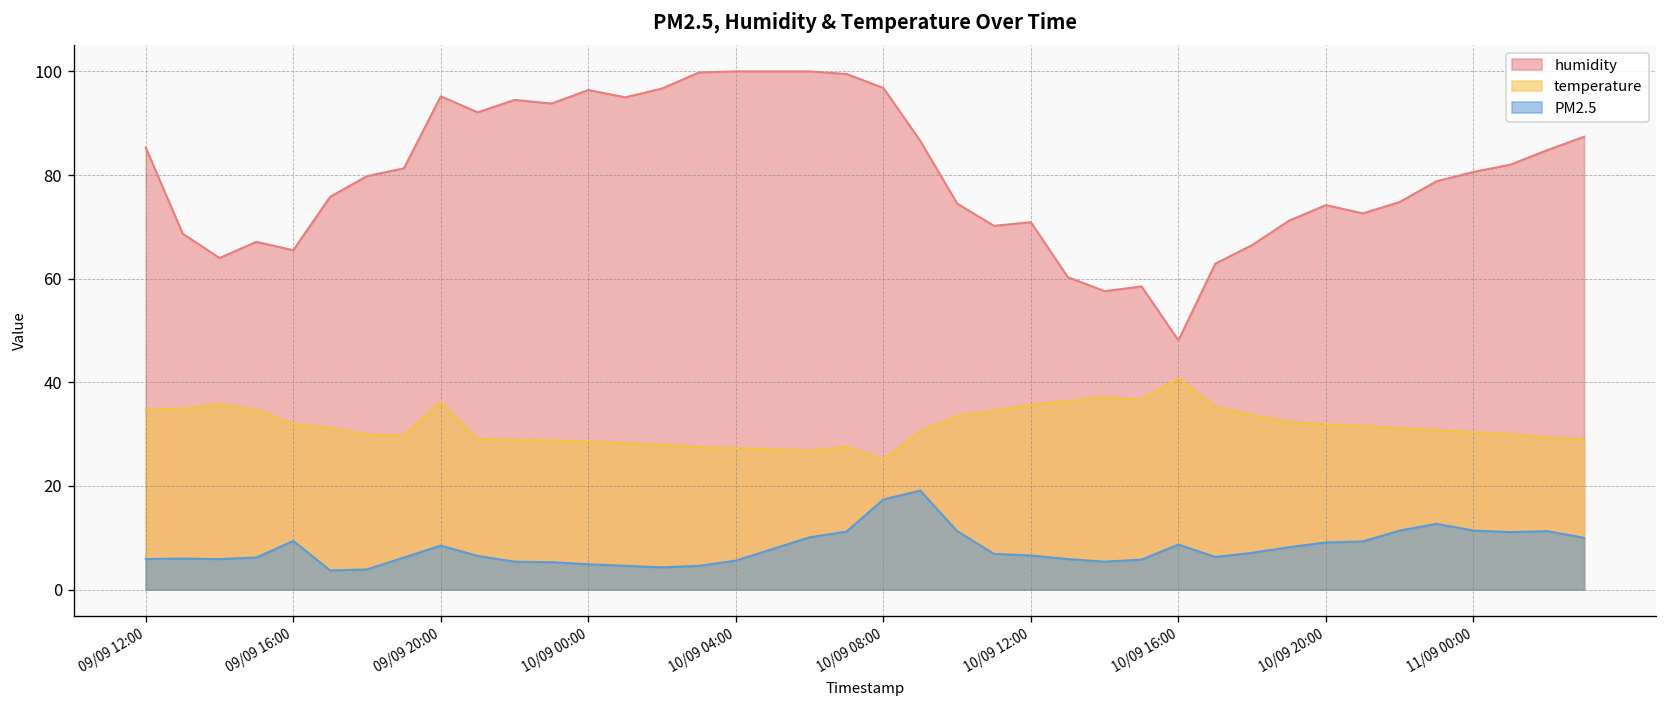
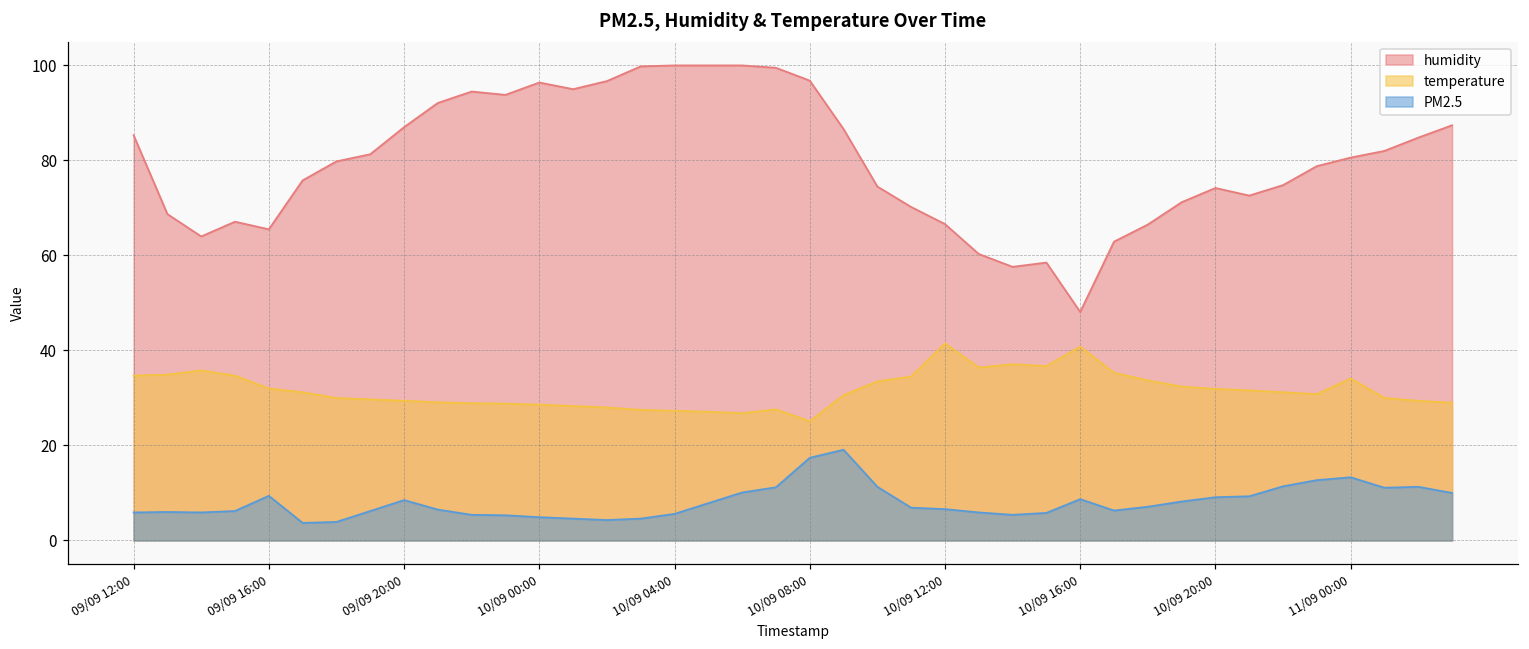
  {
    "humidity": {
      "09/09 12:00": 85,
      "09/09 16:00": 66,
-     "09/09 20:00": 95,
+     "09/09 20:00": 87,
      "10/09 00:00": 96,
      "10/09 04:00": 100,
      "10/09 08:00": 97,
-     "10/09 12:00": 71,
+     "10/09 12:00": 67,
      "10/09 16:00": 48,
      "10/09 20:00": 74,
      "11/09 00:00": 81
    },
    "temperature": {
      "09/09 12:00": 35,
      "09/09 16:00": 32,
-     "09/09 20:00": 36,
+     "09/09 20:00": 29,
      "10/09 00:00": 29,
      "10/09 04:00": 27,
      "10/09 08:00": 25,
-     "10/09 12:00": 36,
+     "10/09 12:00": 42,
      "10/09 16:00": 41,
      "10/09 20:00": 32,
-     "11/09 00:00": 30
+     "11/09 00:00": 34
    },
    "PM2.5": {
      "09/09 12:00": 6,
      "09/09 16:00": 9,
      "09/09 20:00": 9,
      "10/09 00:00": 5,
      "10/09 04:00": 6,
      "10/09 08:00": 17,
      "10/09 12:00": 7,
      "10/09 16:00": 9,
      "10/09 20:00": 9,
-     "11/09 00:00": 11
+     "11/09 00:00": 13
    }
  }
